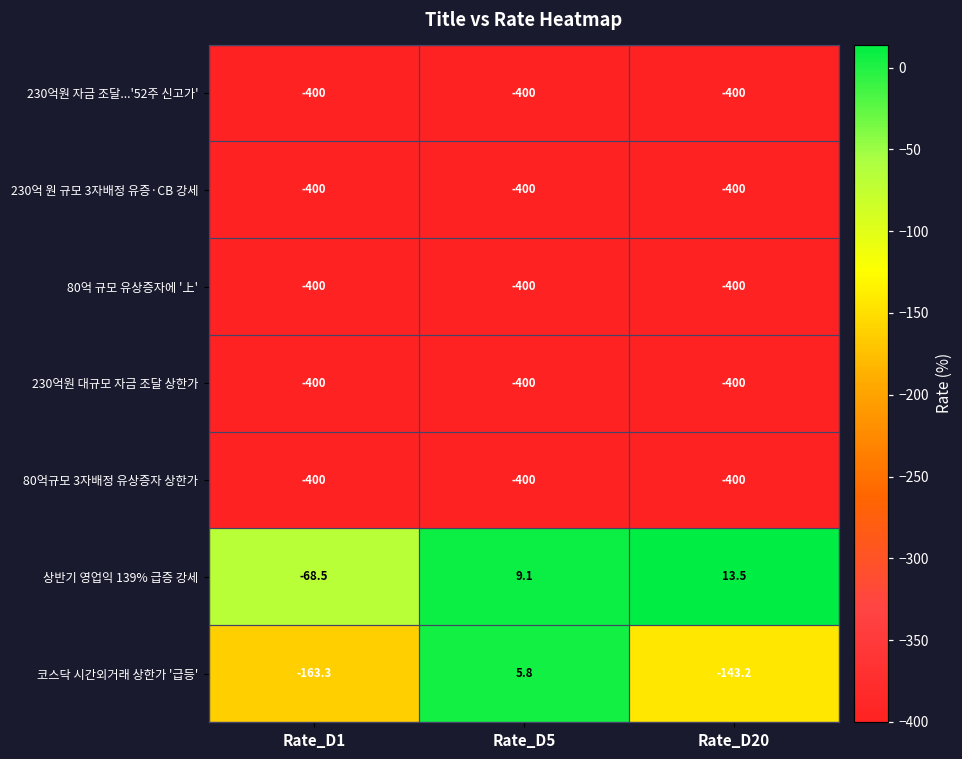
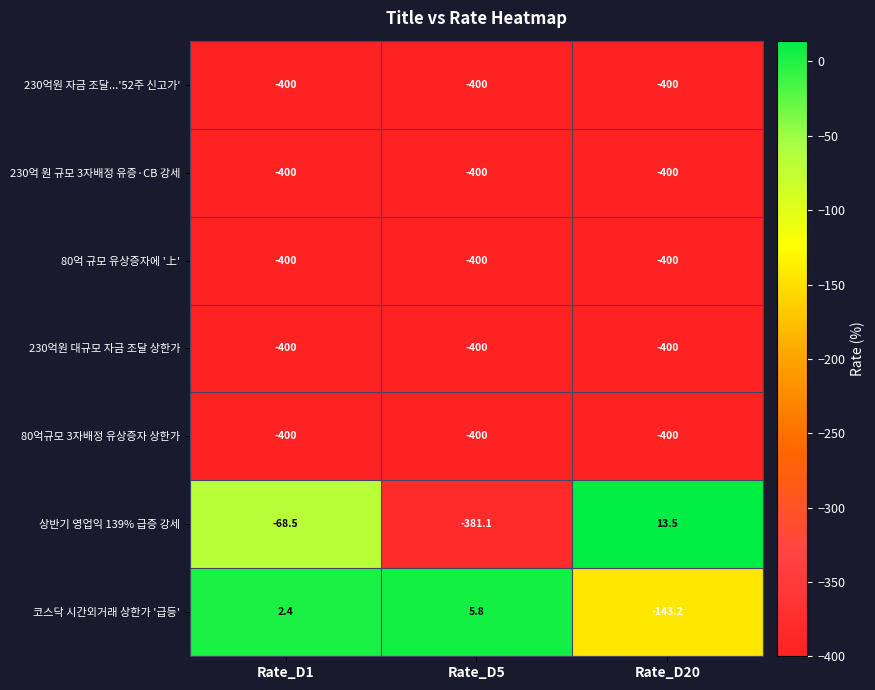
  {
    "230억원 자금 조달...'52주 신고가'": {
      "Rate_D1": -400,
      "Rate_D5": -400,
      "Rate_D20": -400
    },
    "230억 원 규모 3자배정 유증·CB 강세": {
      "Rate_D1": -400,
      "Rate_D5": -400,
      "Rate_D20": -400
    },
    "80억 규모 유상증자에 '上'": {
      "Rate_D1": -400,
      "Rate_D5": -400,
      "Rate_D20": -400
    },
    "230억원 대규모 자금 조달 상한가": {
      "Rate_D1": -400,
      "Rate_D5": -400,
      "Rate_D20": -400
    },
    "80억규모 3자배정 유상증자 상한가": {
      "Rate_D1": -400,
      "Rate_D5": -400,
      "Rate_D20": -400
    },
    "상반기 영업익 139% 급증 강세": {
      "Rate_D1": -68.5,
-     "Rate_D5": 9.1,
+     "Rate_D5": -381.1,
      "Rate_D20": 13.5
    },
    "코스닥 시간외거래 상한가 '급등'": {
-     "Rate_D1": -163.3,
+     "Rate_D1": 2.4,
      "Rate_D5": 5.8,
      "Rate_D20": -143.2
    }
  }
